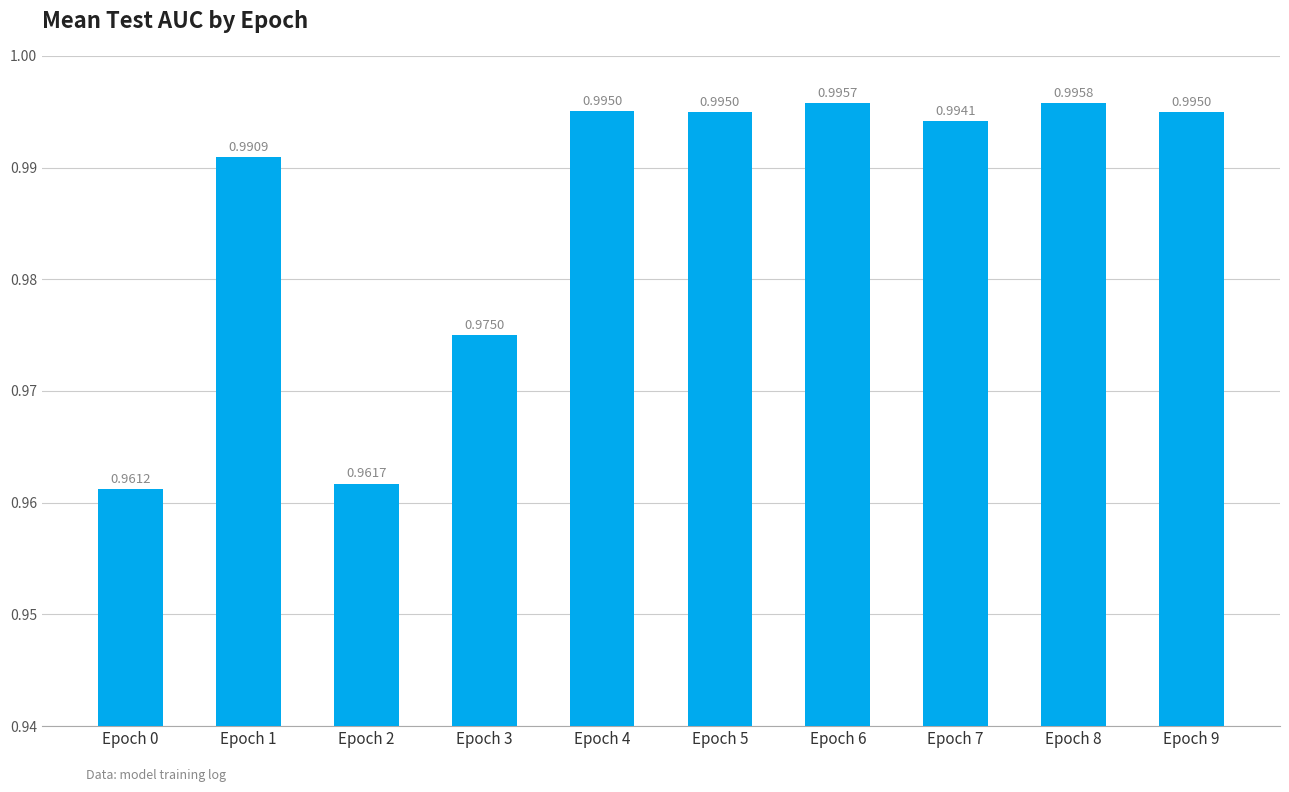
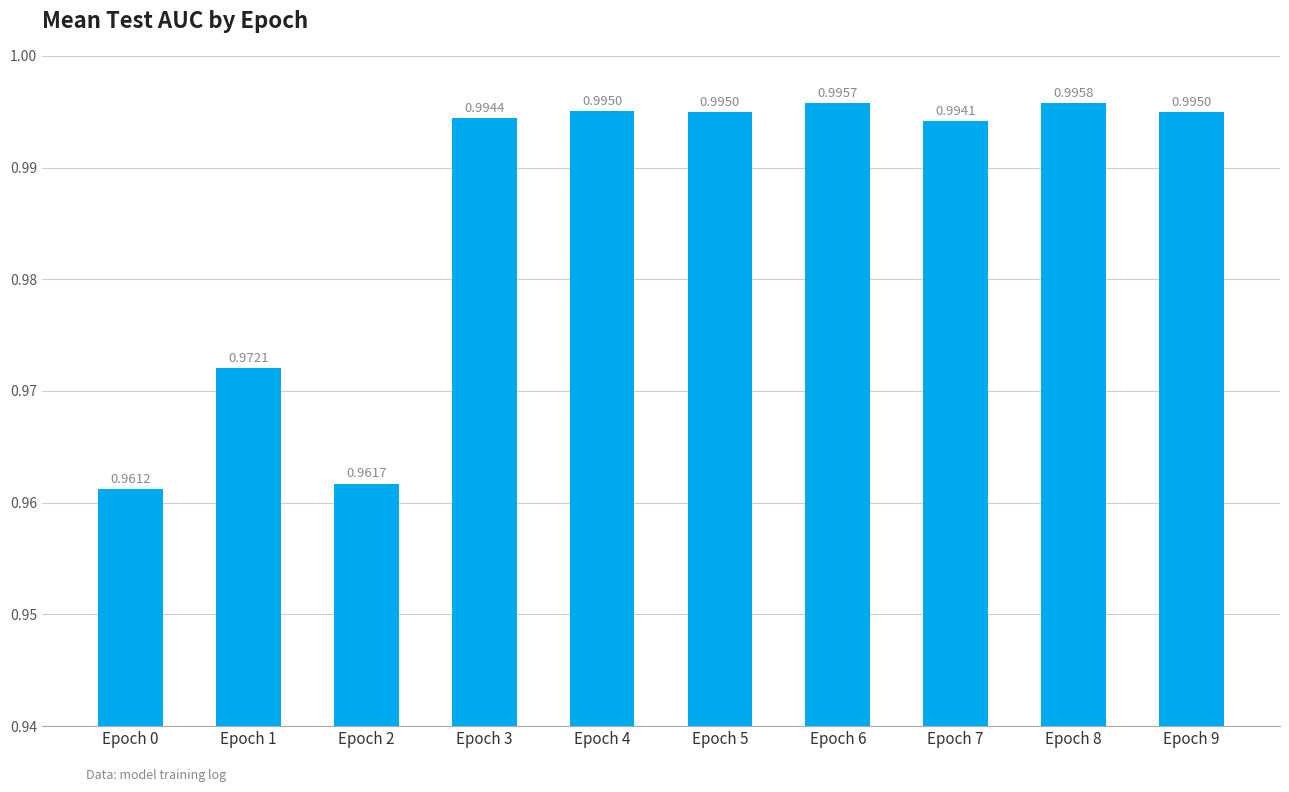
  {
    "Epoch 0": 0.9612,
-   "Epoch 1": 0.9909,
+   "Epoch 1": 0.9721,
    "Epoch 2": 0.9617,
-   "Epoch 3": 0.9750,
+   "Epoch 3": 0.9944,
    "Epoch 4": 0.9950,
    "Epoch 5": 0.9950,
    "Epoch 6": 0.9957,
    "Epoch 7": 0.9941,
    "Epoch 8": 0.9958,
    "Epoch 9": 0.9950
  }
